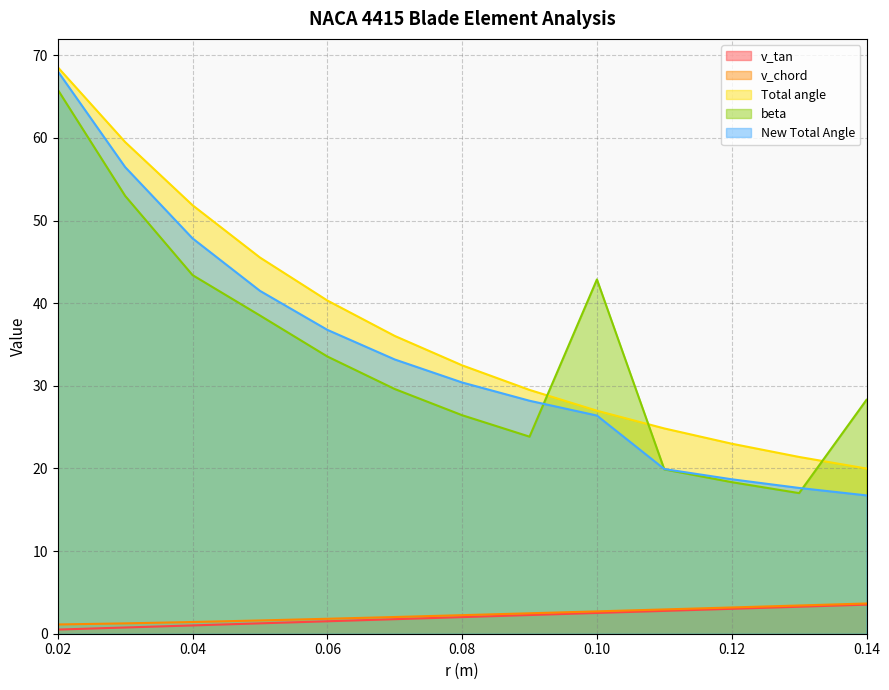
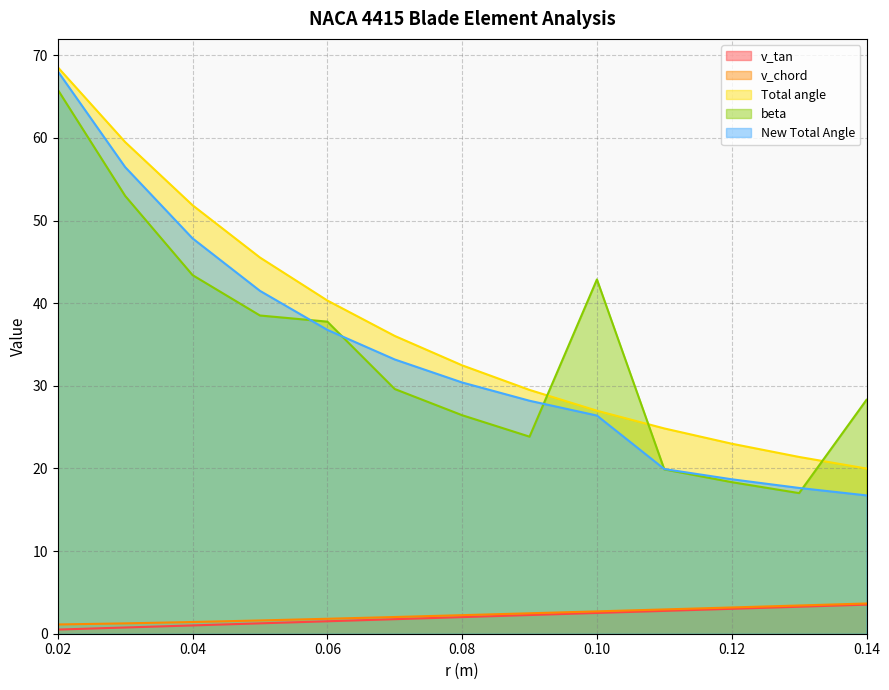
  {
    "v_tan": {
      "0.02": 1,
      "0.04": 1
    },
    "beta": {
      "0.02": 66,
      "0.04": 43,
-     "0.06": 34,
+     "0.06": 38,
      "0.08": 26,
      "0.10": 43,
      "0.12": 18,
      "0.14": 28
    },
    "New Total Angle": {
      "0.02": 68,
      "0.04": 48,
      "0.06": 37,
      "0.08": 30,
      "0.10": 26,
      "0.12": 19,
      "0.14": 17
    }
  }
